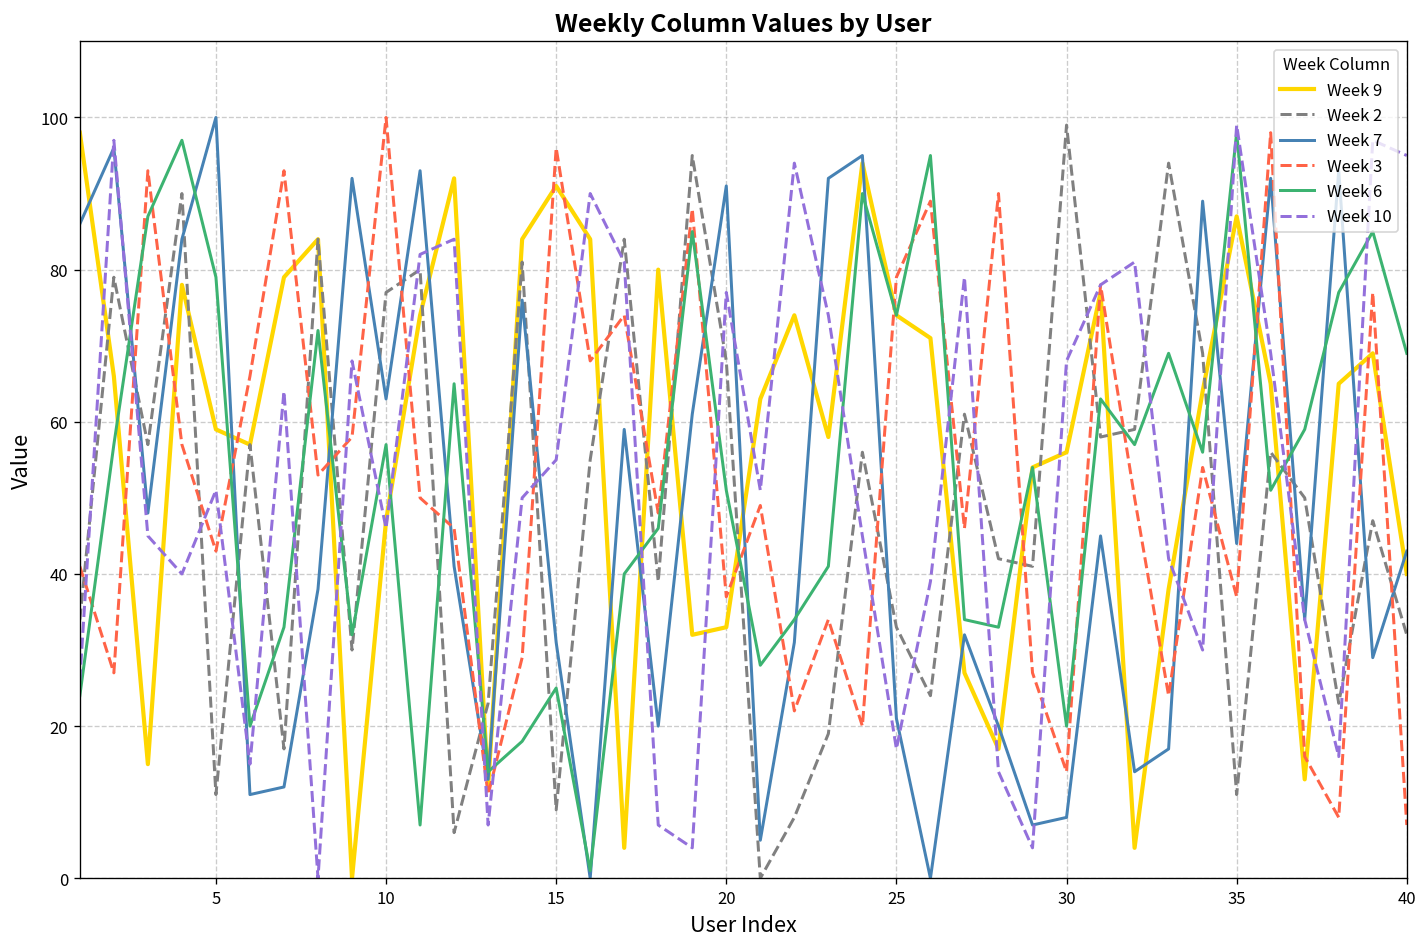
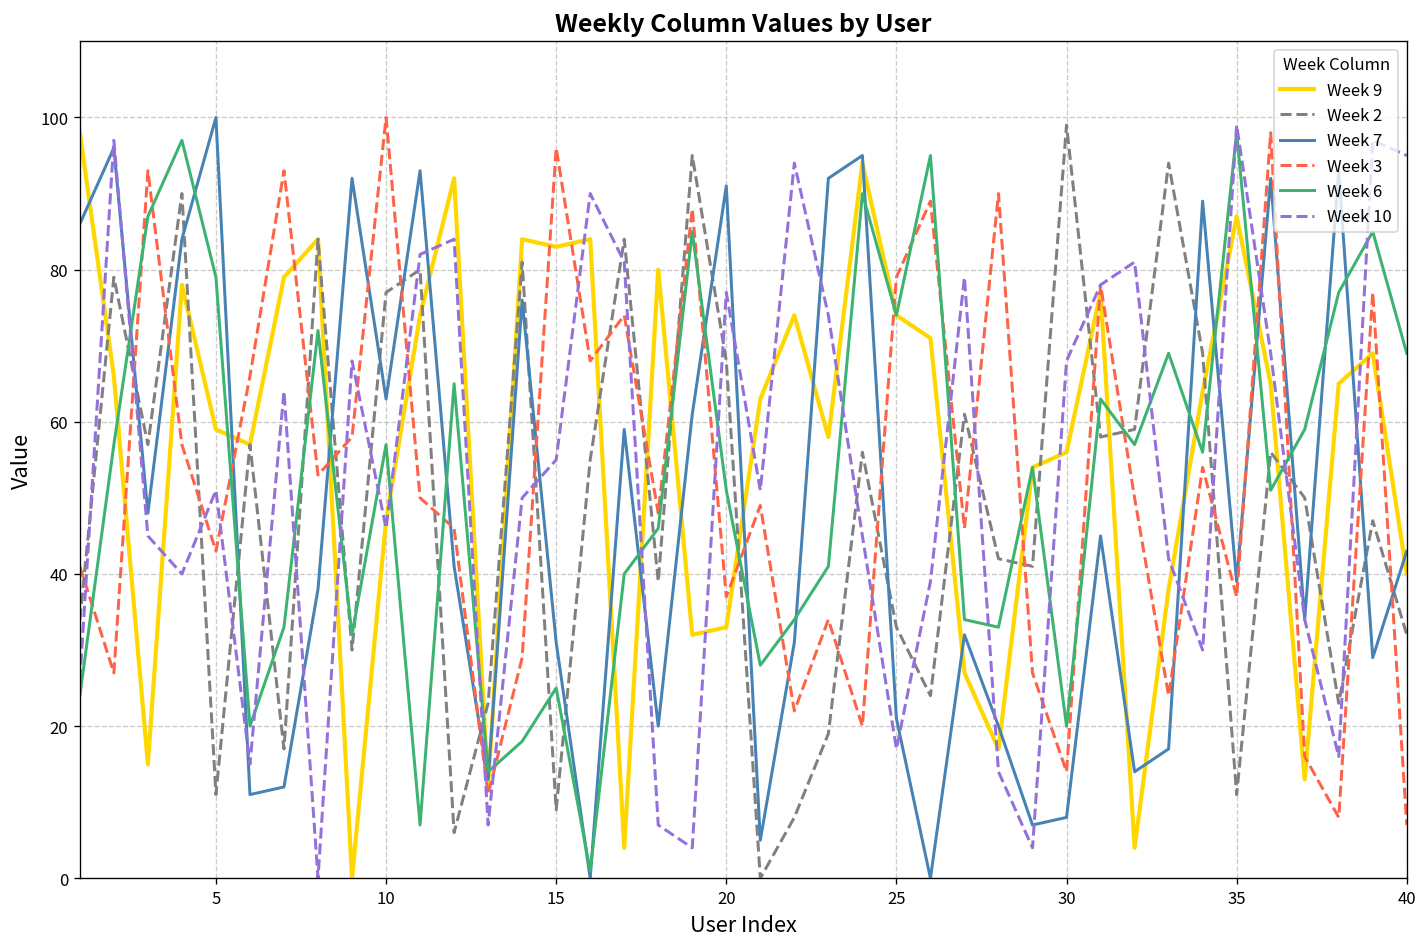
  {
    "Week 9": {
      "5": 59,
      "10": 47,
-     "15": 91,
+     "15": 83,
      "20": 33,
      "30": 56,
      "35": 87,
      "40": 40
    },
    "Week 2": {
      "5": 11,
      "10": 77,
      "15": 9,
      "20": 68,
      "25": 33,
      "30": 99,
      "35": 11,
      "40": 32
    },
    "Week 7": {
      "5": 100,
      "10": 63,
      "15": 31,
      "20": 91,
      "25": 21,
      "30": 8,
-     "35": 44,
+     "35": 39,
      "40": 43
    },
    "Week 3": {
      "5": 43,
      "10": 100,
      "15": 96,
      "20": 37,
      "25": 79,
      "30": 14,
      "35": 37,
      "40": 7
    },
    "Week 6": {
      "5": 79,
      "10": 57,
      "15": 25,
      "20": 51,
      "30": 20,
      "35": 98,
      "40": 69
    },
    "Week 10": {
      "5": 51,
      "10": 46,
      "15": 55,
      "20": 77,
      "25": 17,
      "30": 68,
      "35": 99,
      "40": 95
    }
  }
